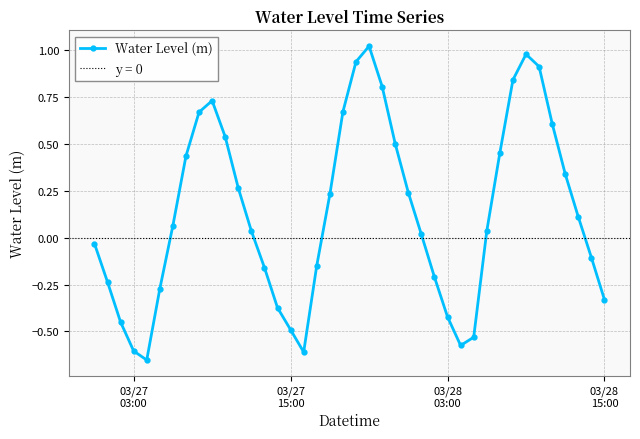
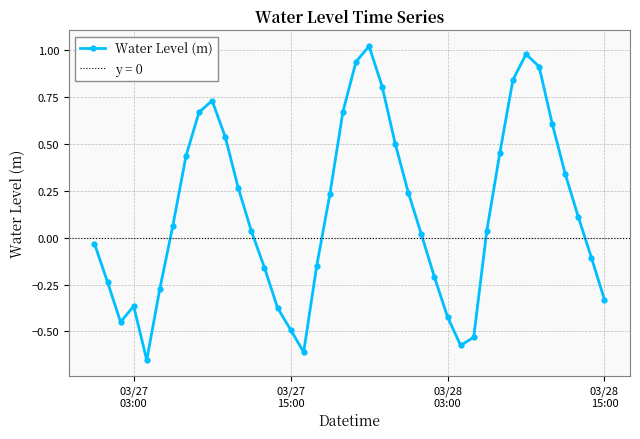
  {
-   "03/27 03:00": -0.60,
+   "03/27 03:00": -0.36,
    "03/27 15:00": -0.49,
    "03/28 03:00": -0.42,
    "03/28 15:00": -0.33
  }
